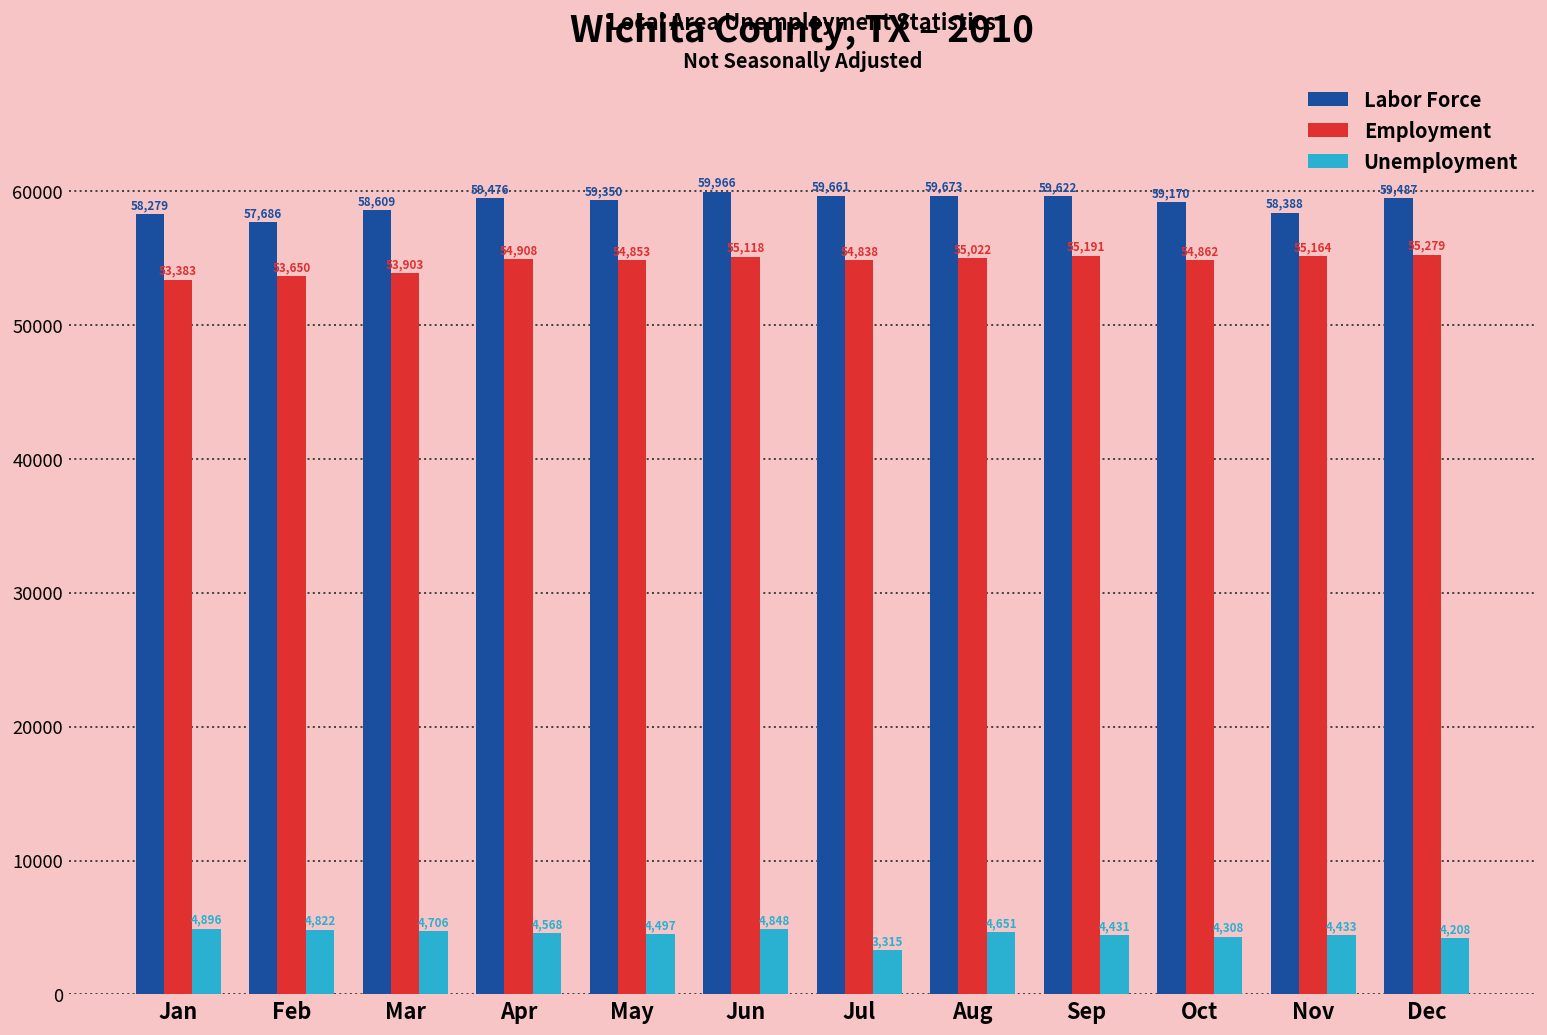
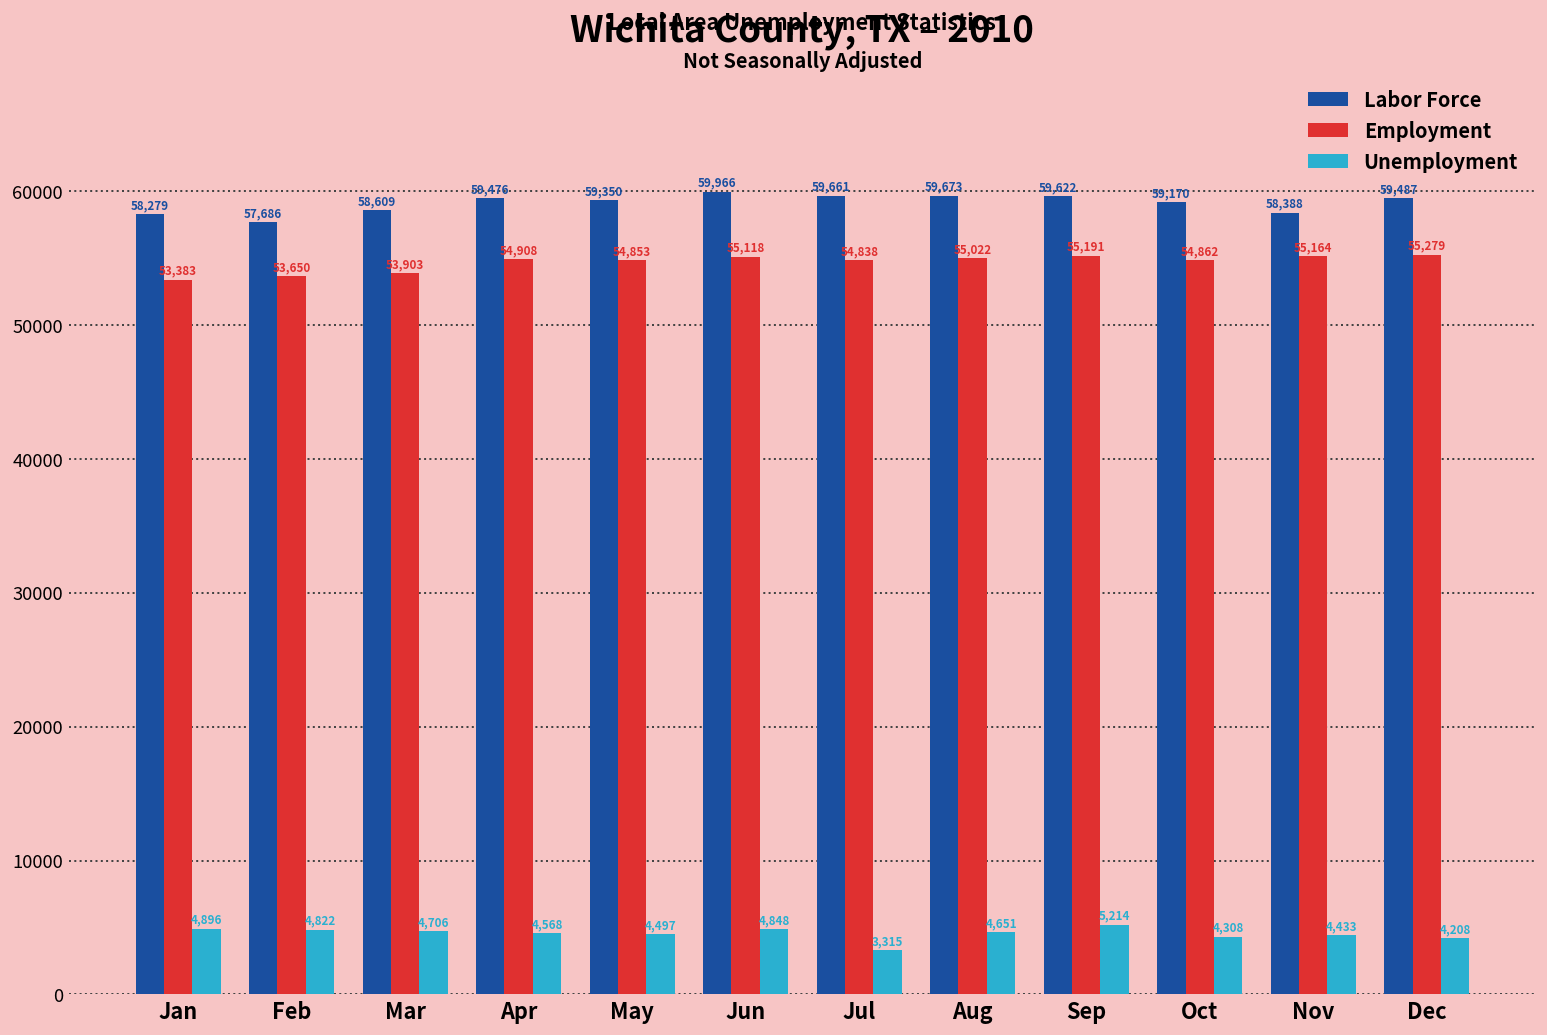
  {
    "Labor Force": {
      "Jan": "58,279",
      "Feb": "57,686",
      "Mar": "58,609",
      "Apr": "59,476",
      "May": "59,350",
      "Jun": "59,966",
      "Jul": "59,661",
      "Aug": "59,673",
      "Sep": "59,622",
      "Oct": "59,170",
      "Nov": "58,388",
      "Dec": "59,487"
    },
    "Employment": {
      "Jan": "53,383",
      "Feb": "53,650",
      "Mar": "53,903",
      "Apr": "54,908",
      "May": "54,853",
      "Jun": "55,118",
      "Jul": "54,838",
      "Aug": "55,022",
      "Sep": "55,191",
      "Oct": "54,862",
      "Nov": "55,164",
      "Dec": "55,279"
    },
    "Unemployment": {
      "Jan": "4,896",
      "Feb": "4,822",
      "Mar": "4,706",
      "Apr": "4,568",
      "May": "4,497",
      "Jun": "4,848",
      "Jul": "3,315",
      "Aug": "4,651",
-     "Sep": "4,431",
+     "Sep": "5,214",
      "Oct": "4,308",
      "Nov": "4,433",
      "Dec": "4,208"
    }
  }
